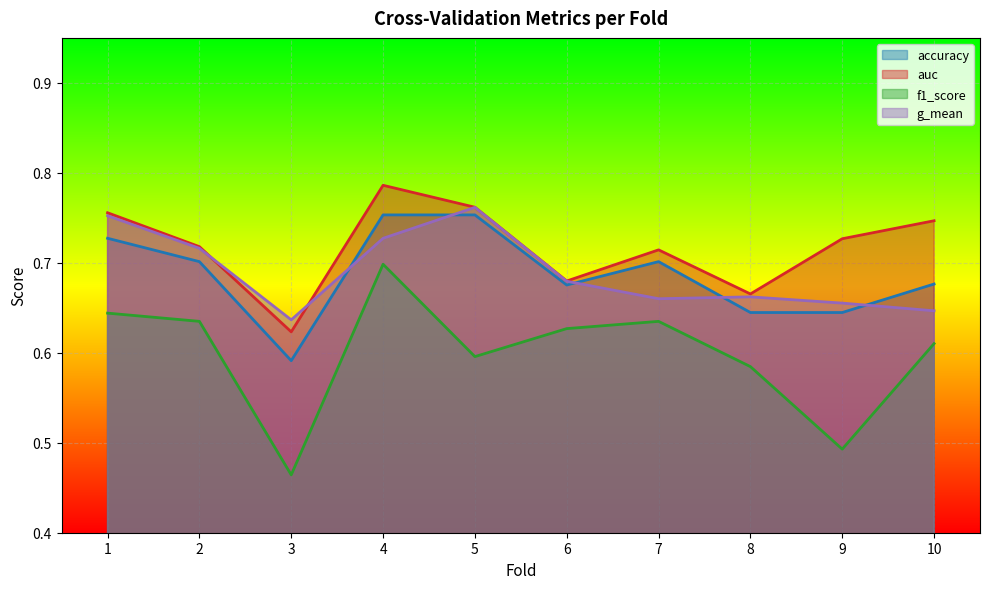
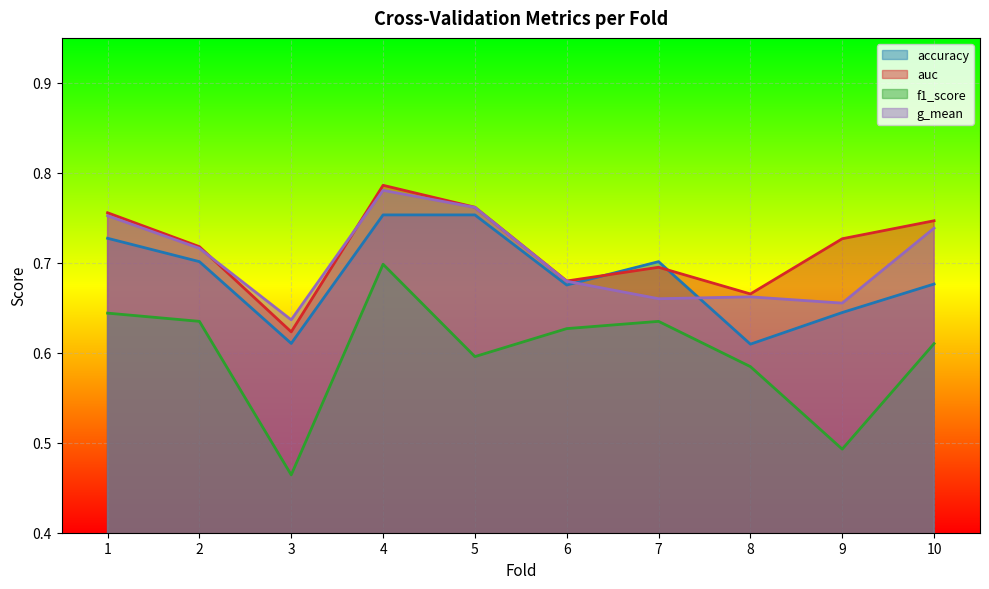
  {
    "accuracy": {
      "1": 0.73,
      "2": 0.70,
-     "3": 0.59,
+     "3": 0.61,
      "4": 0.75,
      "5": 0.75,
      "6": 0.68,
      "7": 0.70,
-     "8": 0.64,
+     "8": 0.61,
      "9": 0.64,
      "10": 0.68
    },
    "auc": {
      "1": 0.76,
      "3": 0.62,
      "4": 0.79,
-     "7": 0.71,
+     "7": 0.70,
      "8": 0.67,
      "9": 0.73,
      "10": 0.75
    },
    "f1_score": {
      "1": 0.64,
      "2": 0.63,
      "3": 0.46,
      "4": 0.70,
      "5": 0.60,
      "6": 0.63,
      "7": 0.63,
      "8": 0.58,
      "9": 0.49,
      "10": 0.61
    },
    "g_mean": {
      "1": 0.75,
      "3": 0.64,
-     "4": 0.73,
+     "4": 0.78,
      "7": 0.66,
      "8": 0.66,
      "9": 0.66,
-     "10": 0.65
+     "10": 0.74
    }
  }
